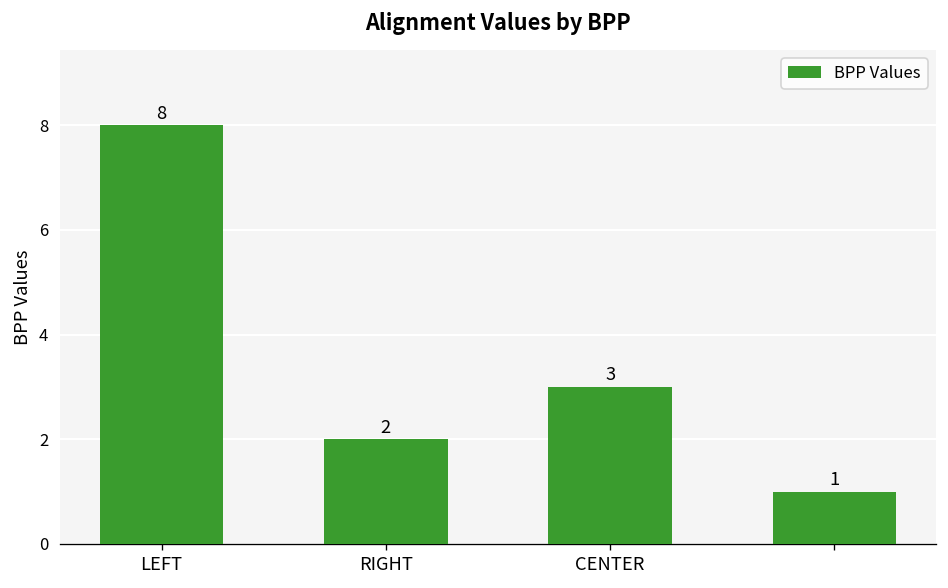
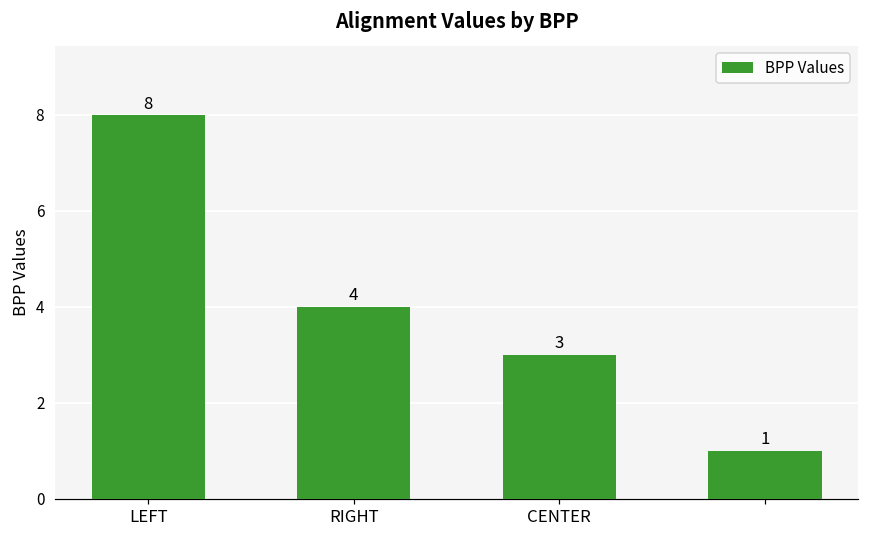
  {
    "LEFT": 8,
-   "RIGHT": 2,
+   "RIGHT": 4,
    "CENTER": 3
  }
